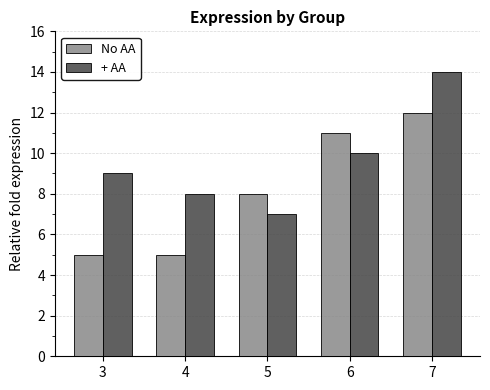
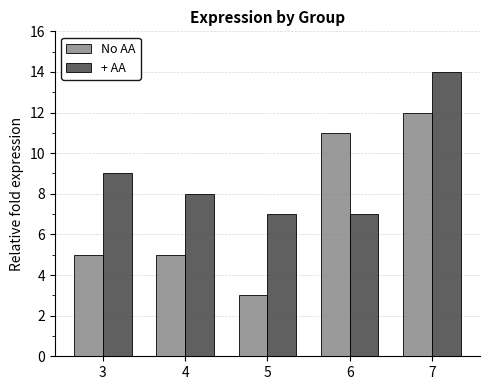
  {
    "No AA": {
      "3": 5,
      "4": 5,
-     "5": 8,
+     "5": 3,
      "6": 11,
      "7": 12
    },
    "+ AA": {
      "3": 9,
      "4": 8,
      "5": 7,
-     "6": 10,
+     "6": 7,
      "7": 14
    }
  }
